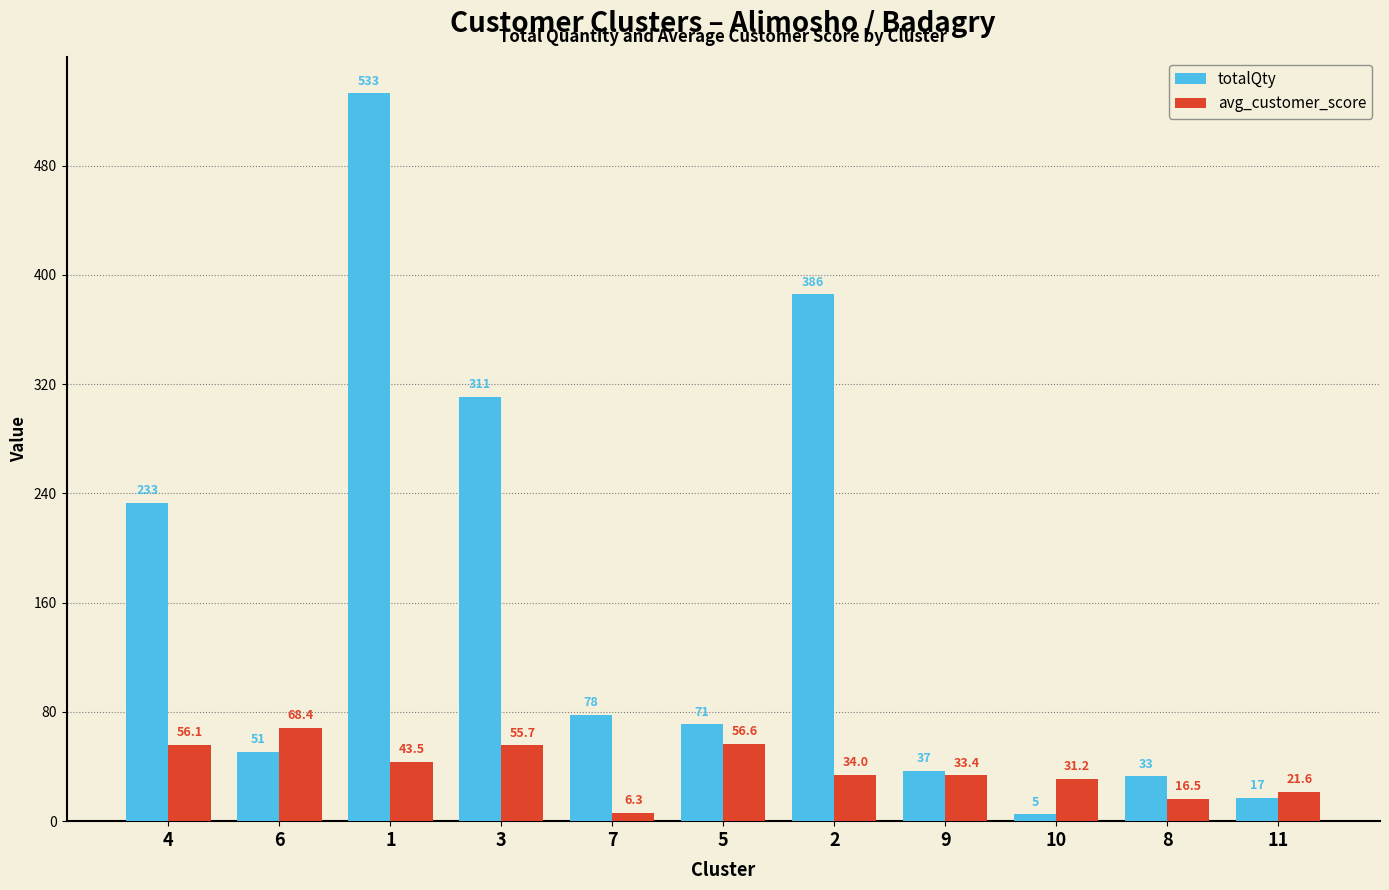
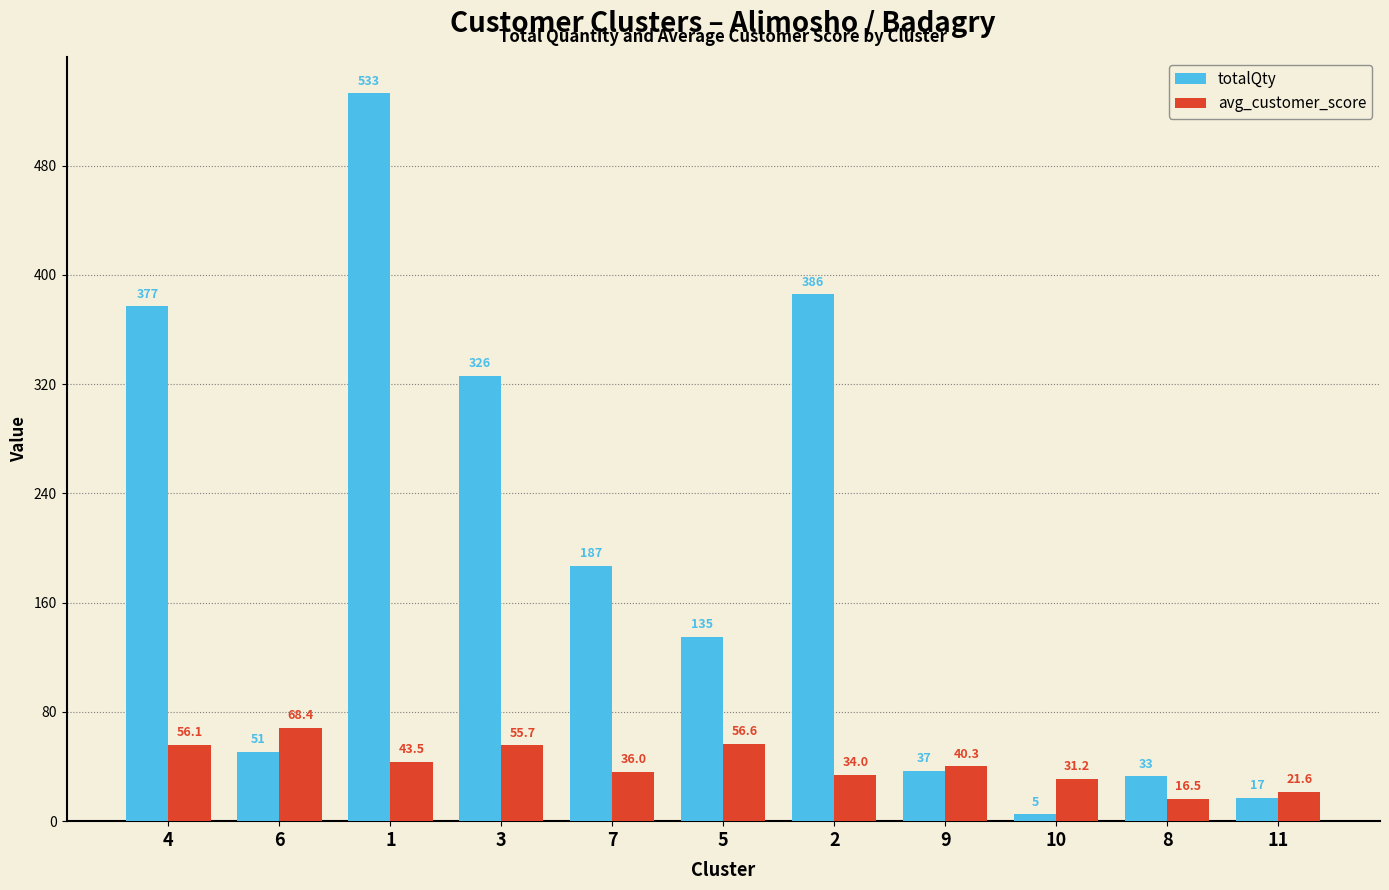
  {
    "totalQty": {
-     "4": 233,
+     "4": 377,
      "6": 51,
      "1": 533,
-     "3": 311,
-     "7": 78,
-     "5": 71,
+     "3": 326,
+     "7": 187,
+     "5": 135,
      "2": 386,
      "9": 37,
      "10": 5,
      "8": 33,
      "11": 17
    },
    "avg_customer_score": {
      "4": 56.1,
      "6": 68.4,
      "1": 43.5,
      "3": 55.7,
-     "7": 6.3,
+     "7": 36.0,
      "5": 56.6,
      "2": 34.0,
-     "9": 33.4,
+     "9": 40.3,
      "10": 31.2,
      "8": 16.5,
      "11": 21.6
    }
  }
